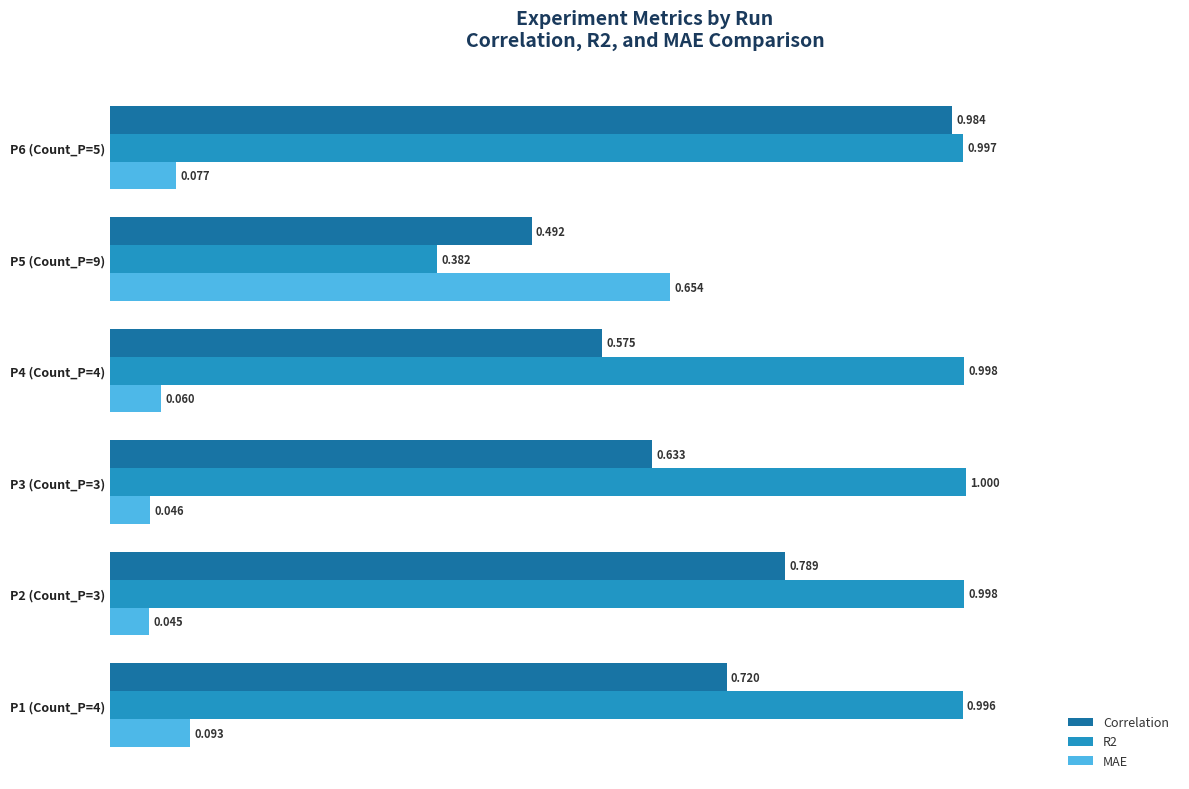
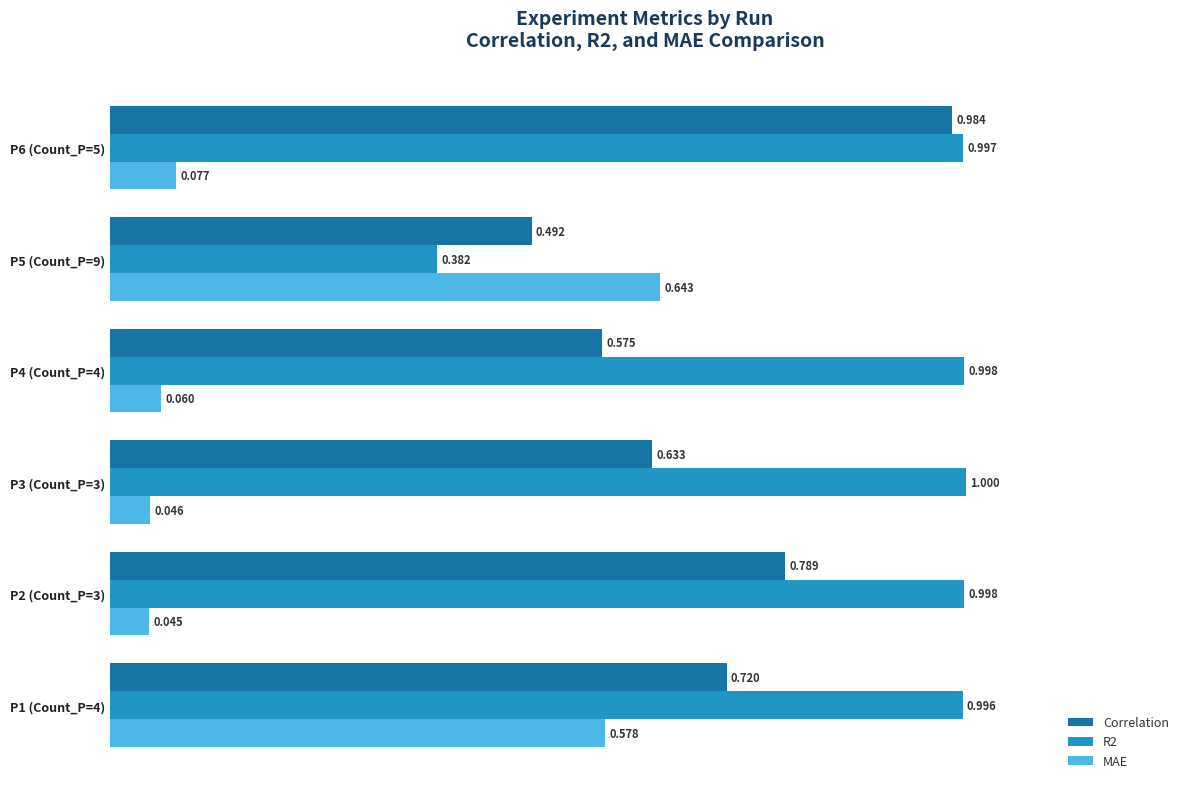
  {
    "MAE": {
      "P6 (Count_P=5)": 0.077,
-     "P5 (Count_P=9)": 0.654,
+     "P5 (Count_P=9)": 0.643,
      "P4 (Count_P=4)": 0.060,
      "P3 (Count_P=3)": 0.046,
      "P2 (Count_P=3)": 0.045,
-     "P1 (Count_P=4)": 0.093
+     "P1 (Count_P=4)": 0.578
    }
  }
